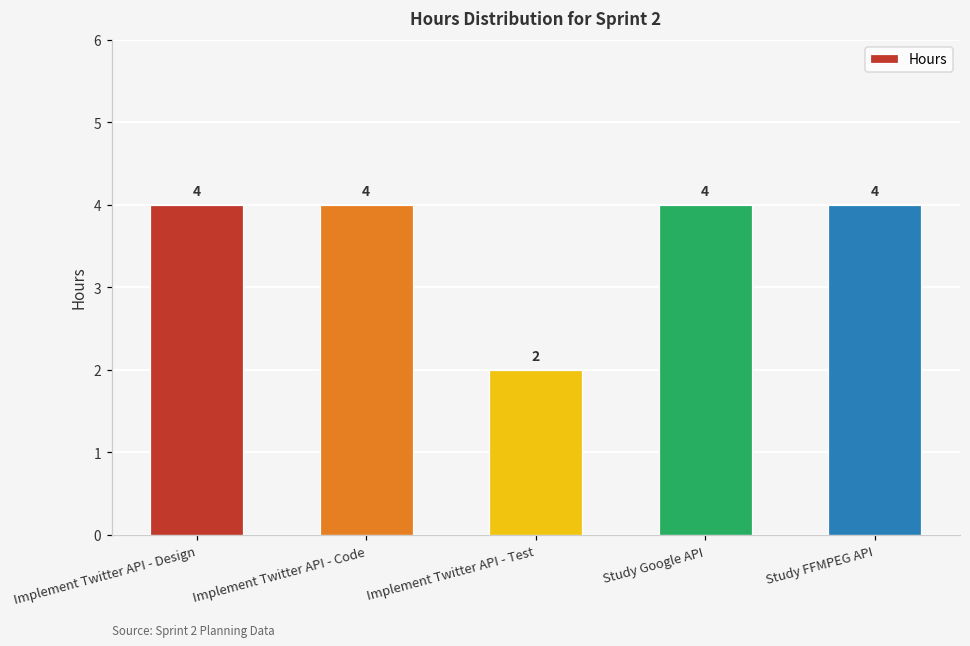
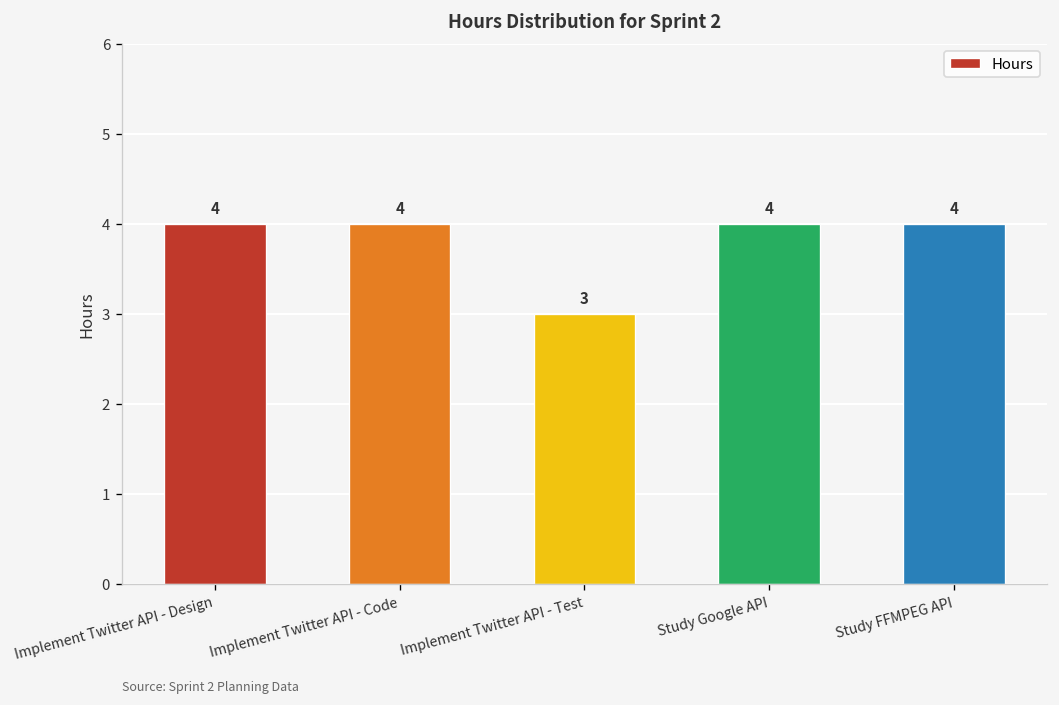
  {
    "Implement Twitter API - Design": 4,
    "Implement Twitter API - Code": 4,
-   "Implement Twitter API - Test": 2,
+   "Implement Twitter API - Test": 3,
    "Study Google API": 4,
    "Study FFMPEG API": 4
  }
